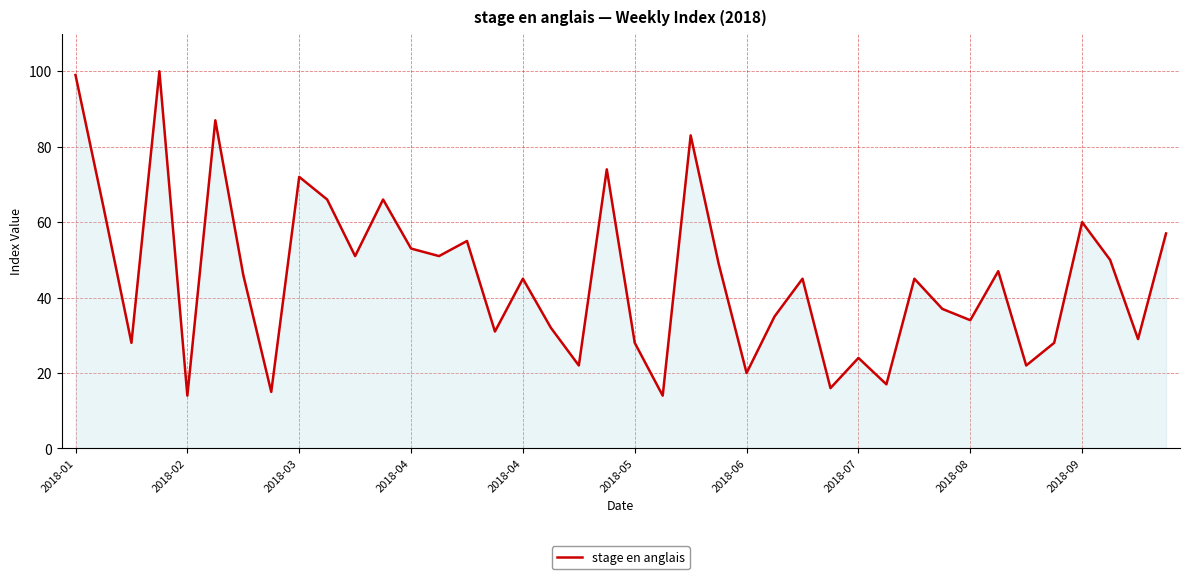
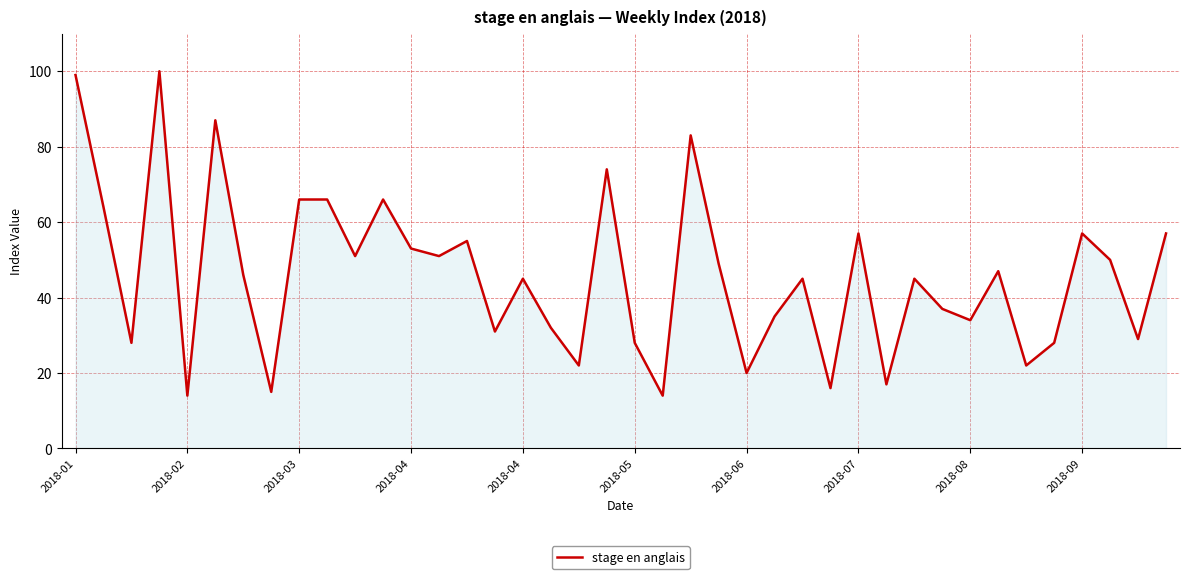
  {
    "2018-01": 99,
    "2018-02": 14,
-   "2018-03": 72,
+   "2018-03": 66,
    "2018-05": 28,
    "2018-06": 20,
-   "2018-07": 24,
+   "2018-07": 57,
    "2018-08": 34,
-   "2018-09": 60
+   "2018-09": 57
  }
